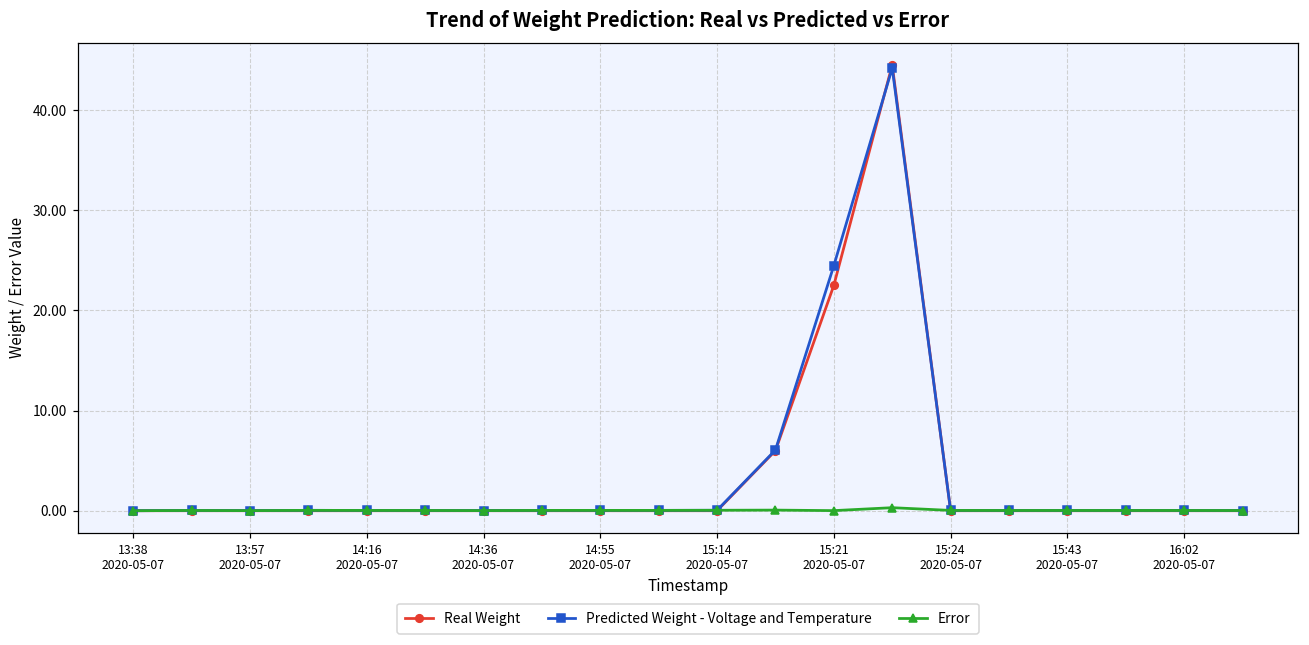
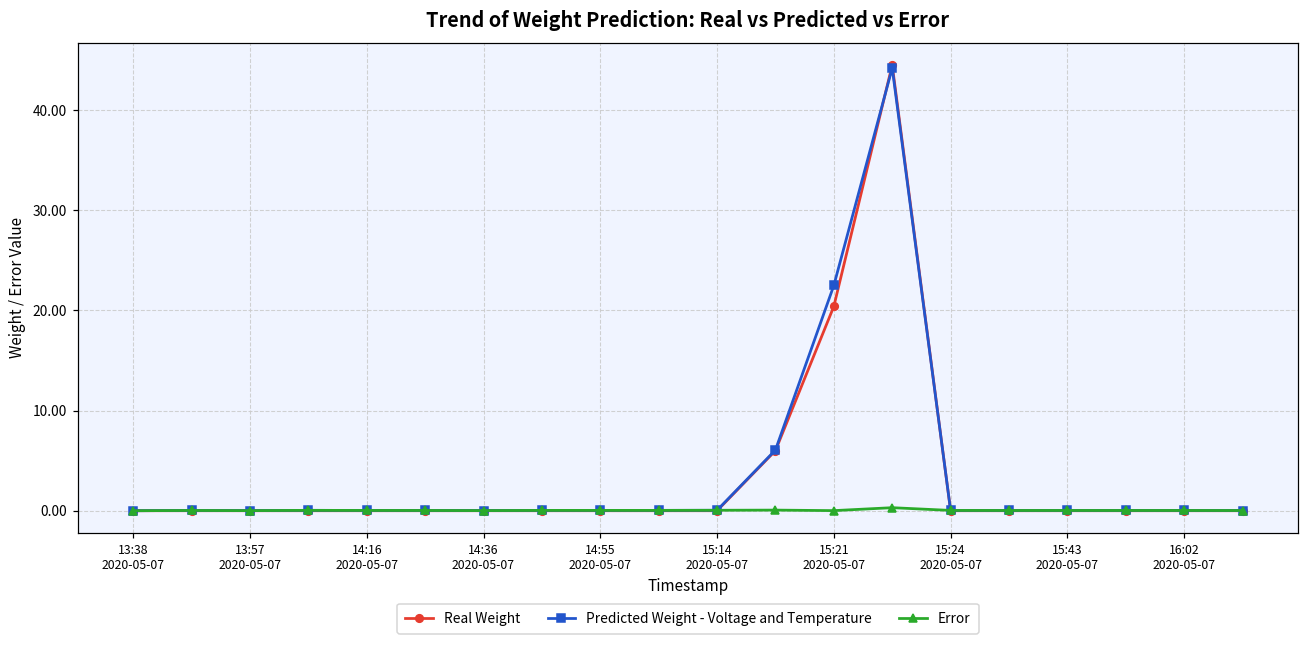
  {
    "Real Weight": {
-     "15:21 2020-05-07": 23
+     "15:21 2020-05-07": 20
    },
    "Predicted Weight - Voltage and Temperature": {
-     "15:21 2020-05-07": 24
+     "15:21 2020-05-07": 22
    },
    "Error": {
      "15:21 2020-05-07": 0
    }
  }
